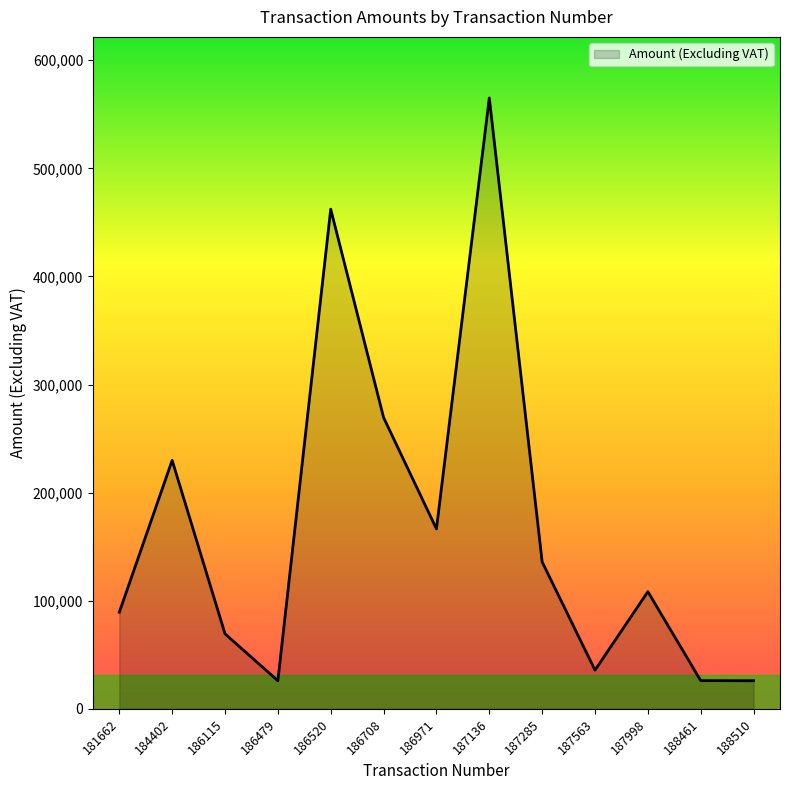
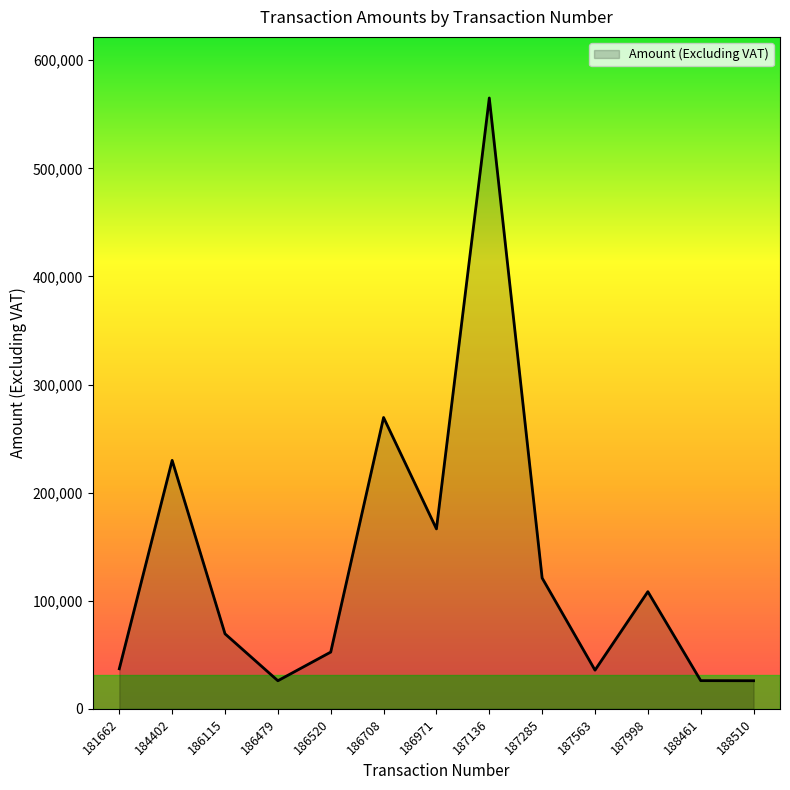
  {
-   "181662": "89,000",
+   "181662": "37,000",
    "184402": "230,000",
    "186115": "69,000",
-   "186520": "462,000",
+   "186520": "53,000",
    "186708": "270,000",
    "186971": "166,000",
    "187136": "565,000",
-   "187285": "136,000",
+   "187285": "121,000",
    "187563": "36,000",
    "187998": "108,000"
  }
